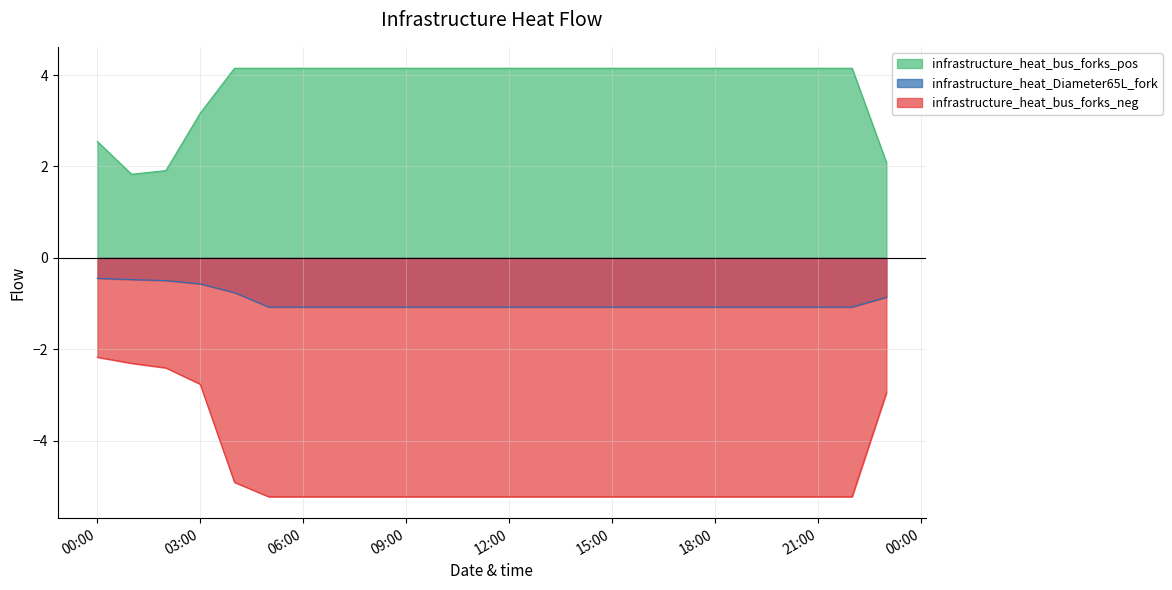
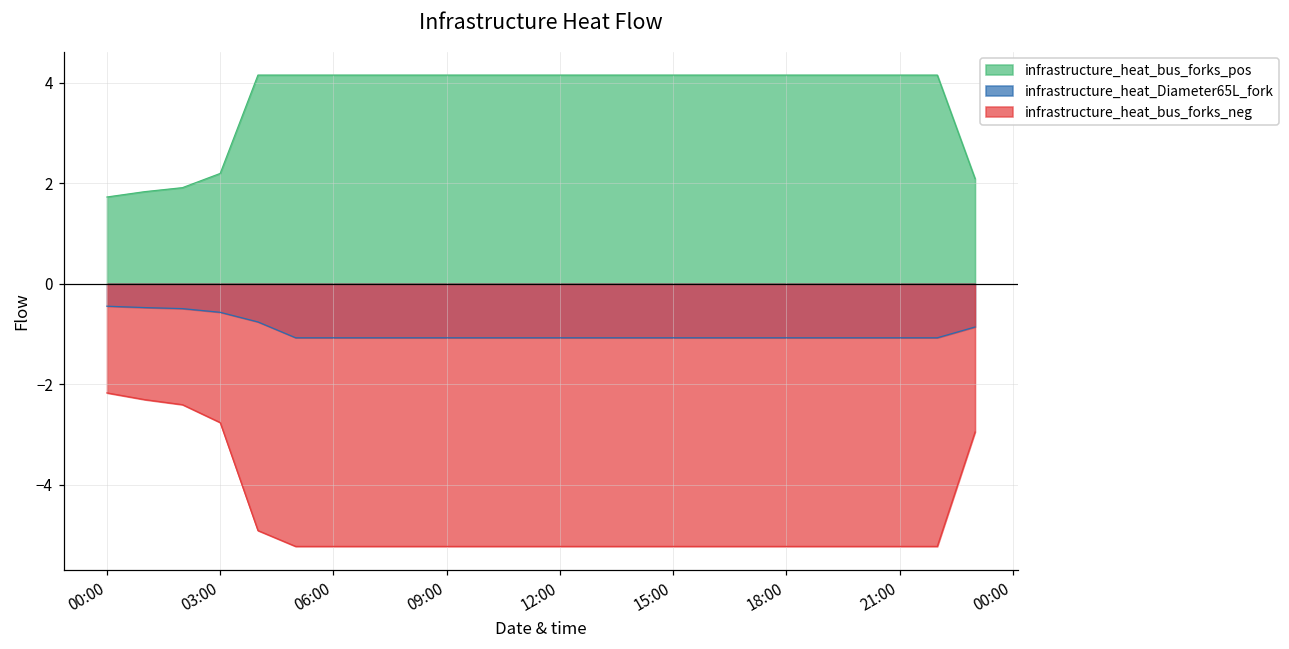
  {
    "infrastructure_heat_bus_forks_pos": {
-     "00:00": 2.5,
-     "03:00": 3.2,
+     "00:00": 1.7,
+     "03:00": 2.2,
      "06:00": 4.1,
      "09:00": 4.1,
      "12:00": 4.1,
      "15:00": 4.1,
      "18:00": 4.1,
      "21:00": 4.1
    }
  }
